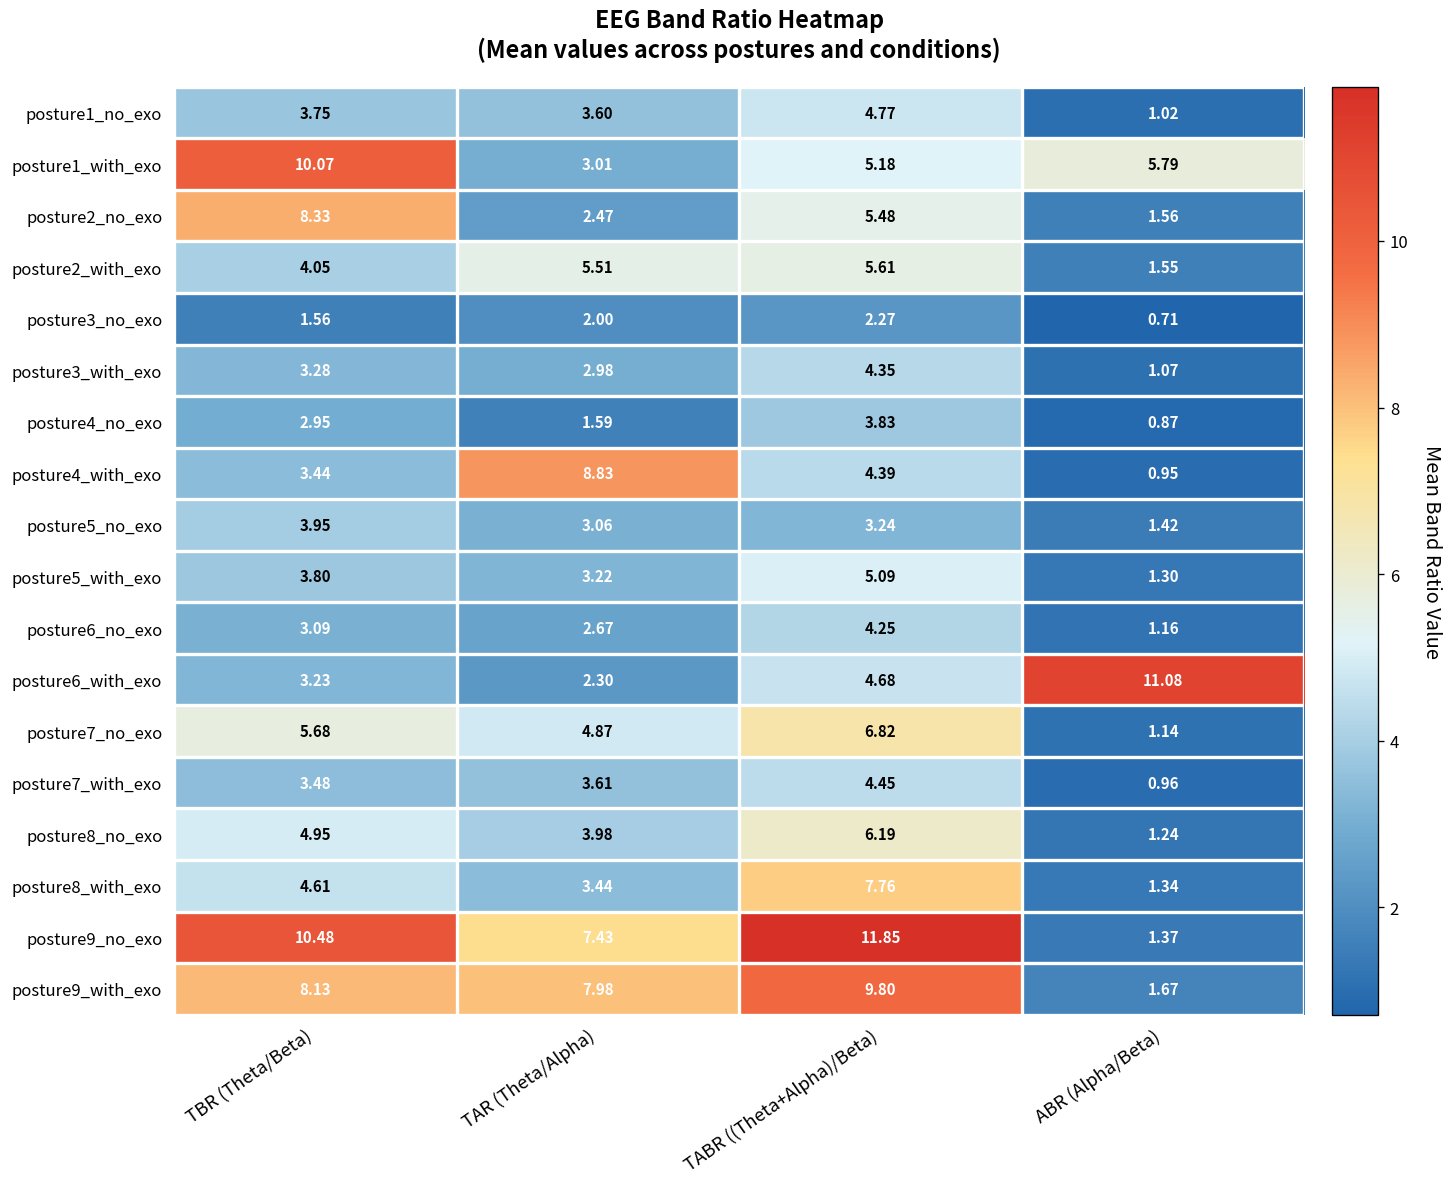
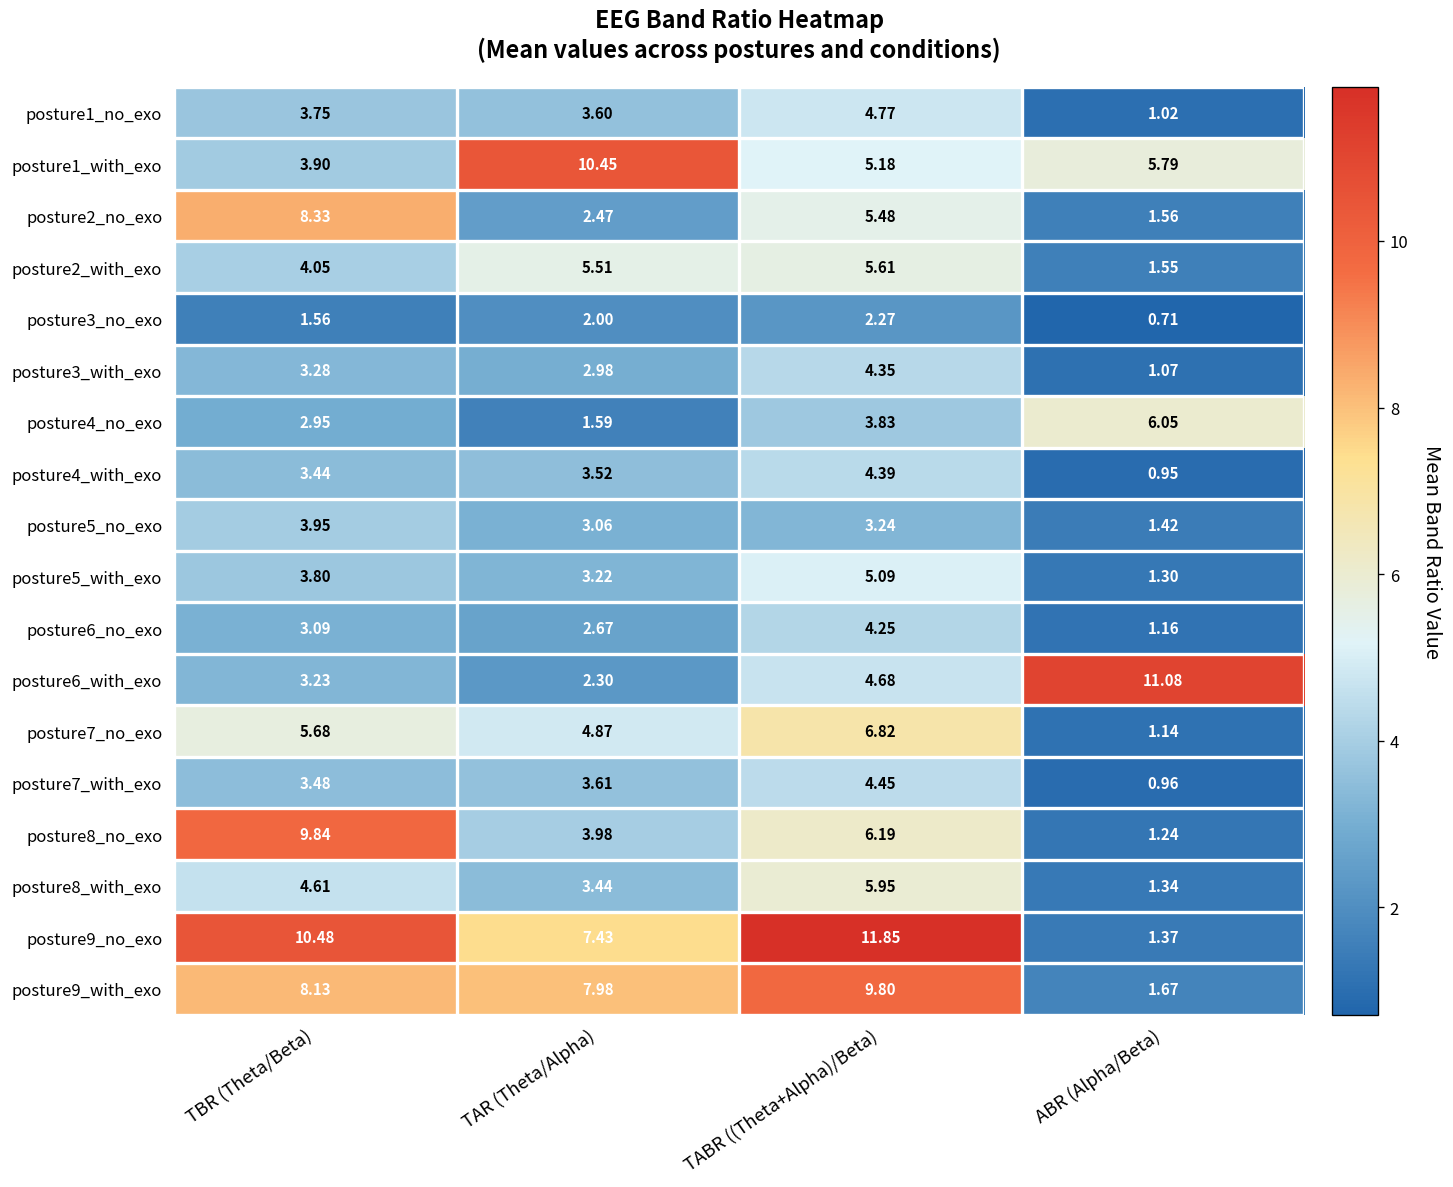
  {
    "posture1_no_exo": {
      "TBR (Theta/Beta)": 3.75,
      "TAR (Theta/Alpha)": 3.60,
      "TABR ((Theta+Alpha)/Beta)": 4.77,
      "ABR (Alpha/Beta)": 1.02
    },
    "posture1_with_exo": {
-     "TBR (Theta/Beta)": 10.07,
-     "TAR (Theta/Alpha)": 3.01,
+     "TBR (Theta/Beta)": 3.90,
+     "TAR (Theta/Alpha)": 10.45,
      "TABR ((Theta+Alpha)/Beta)": 5.18,
      "ABR (Alpha/Beta)": 5.79
    },
    "posture2_no_exo": {
      "TBR (Theta/Beta)": 8.33,
      "TAR (Theta/Alpha)": 2.47,
      "TABR ((Theta+Alpha)/Beta)": 5.48,
      "ABR (Alpha/Beta)": 1.56
    },
    "posture2_with_exo": {
      "TBR (Theta/Beta)": 4.05,
      "TAR (Theta/Alpha)": 5.51,
      "TABR ((Theta+Alpha)/Beta)": 5.61,
      "ABR (Alpha/Beta)": 1.55
    },
    "posture3_no_exo": {
      "TBR (Theta/Beta)": 1.56,
      "TAR (Theta/Alpha)": 2.00,
      "TABR ((Theta+Alpha)/Beta)": 2.27,
      "ABR (Alpha/Beta)": 0.71
    },
    "posture3_with_exo": {
      "TBR (Theta/Beta)": 3.28,
      "TAR (Theta/Alpha)": 2.98,
      "TABR ((Theta+Alpha)/Beta)": 4.35,
      "ABR (Alpha/Beta)": 1.07
    },
    "posture4_no_exo": {
      "TBR (Theta/Beta)": 2.95,
      "TAR (Theta/Alpha)": 1.59,
      "TABR ((Theta+Alpha)/Beta)": 3.83,
-     "ABR (Alpha/Beta)": 0.87
+     "ABR (Alpha/Beta)": 6.05
    },
    "posture4_with_exo": {
      "TBR (Theta/Beta)": 3.44,
-     "TAR (Theta/Alpha)": 8.83,
+     "TAR (Theta/Alpha)": 3.52,
      "TABR ((Theta+Alpha)/Beta)": 4.39,
      "ABR (Alpha/Beta)": 0.95
    },
    "posture5_no_exo": {
      "TBR (Theta/Beta)": 3.95,
      "TAR (Theta/Alpha)": 3.06,
      "TABR ((Theta+Alpha)/Beta)": 3.24,
      "ABR (Alpha/Beta)": 1.42
    },
    "posture5_with_exo": {
      "TBR (Theta/Beta)": 3.80,
      "TAR (Theta/Alpha)": 3.22,
      "TABR ((Theta+Alpha)/Beta)": 5.09,
      "ABR (Alpha/Beta)": 1.30
    },
    "posture6_no_exo": {
      "TBR (Theta/Beta)": 3.09,
      "TAR (Theta/Alpha)": 2.67,
      "TABR ((Theta+Alpha)/Beta)": 4.25,
      "ABR (Alpha/Beta)": 1.16
    },
    "posture6_with_exo": {
      "TBR (Theta/Beta)": 3.23,
      "TAR (Theta/Alpha)": 2.30,
      "TABR ((Theta+Alpha)/Beta)": 4.68,
      "ABR (Alpha/Beta)": 11.08
    },
    "posture7_no_exo": {
      "TBR (Theta/Beta)": 5.68,
      "TAR (Theta/Alpha)": 4.87,
      "TABR ((Theta+Alpha)/Beta)": 6.82,
      "ABR (Alpha/Beta)": 1.14
    },
    "posture7_with_exo": {
      "TBR (Theta/Beta)": 3.48,
      "TAR (Theta/Alpha)": 3.61,
      "TABR ((Theta+Alpha)/Beta)": 4.45,
      "ABR (Alpha/Beta)": 0.96
    },
    "posture8_no_exo": {
-     "TBR (Theta/Beta)": 4.95,
+     "TBR (Theta/Beta)": 9.84,
      "TAR (Theta/Alpha)": 3.98,
      "TABR ((Theta+Alpha)/Beta)": 6.19,
      "ABR (Alpha/Beta)": 1.24
    },
    "posture8_with_exo": {
      "TBR (Theta/Beta)": 4.61,
      "TAR (Theta/Alpha)": 3.44,
-     "TABR ((Theta+Alpha)/Beta)": 7.76,
+     "TABR ((Theta+Alpha)/Beta)": 5.95,
      "ABR (Alpha/Beta)": 1.34
    },
    "posture9_no_exo": {
      "TBR (Theta/Beta)": 10.48,
      "TAR (Theta/Alpha)": 7.43,
      "TABR ((Theta+Alpha)/Beta)": 11.85,
      "ABR (Alpha/Beta)": 1.37
    },
    "posture9_with_exo": {
      "TBR (Theta/Beta)": 8.13,
      "TAR (Theta/Alpha)": 7.98,
      "TABR ((Theta+Alpha)/Beta)": 9.80,
      "ABR (Alpha/Beta)": 1.67
    }
  }
